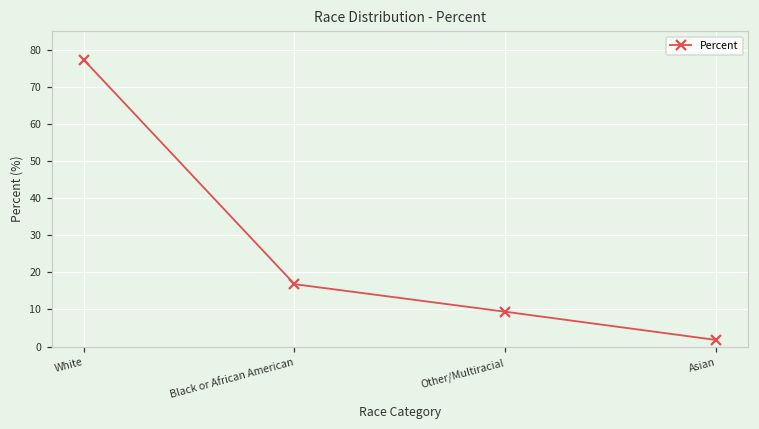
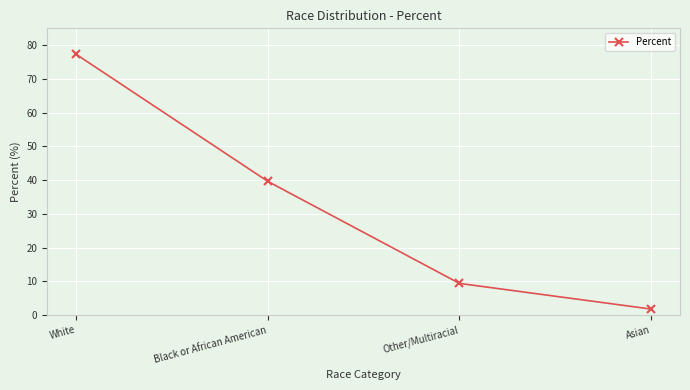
  {
    "White": 77,
-   "Black or African American": 17,
+   "Black or African American": 40,
    "Other/Multiracial": 9,
    "Asian": 2
  }
